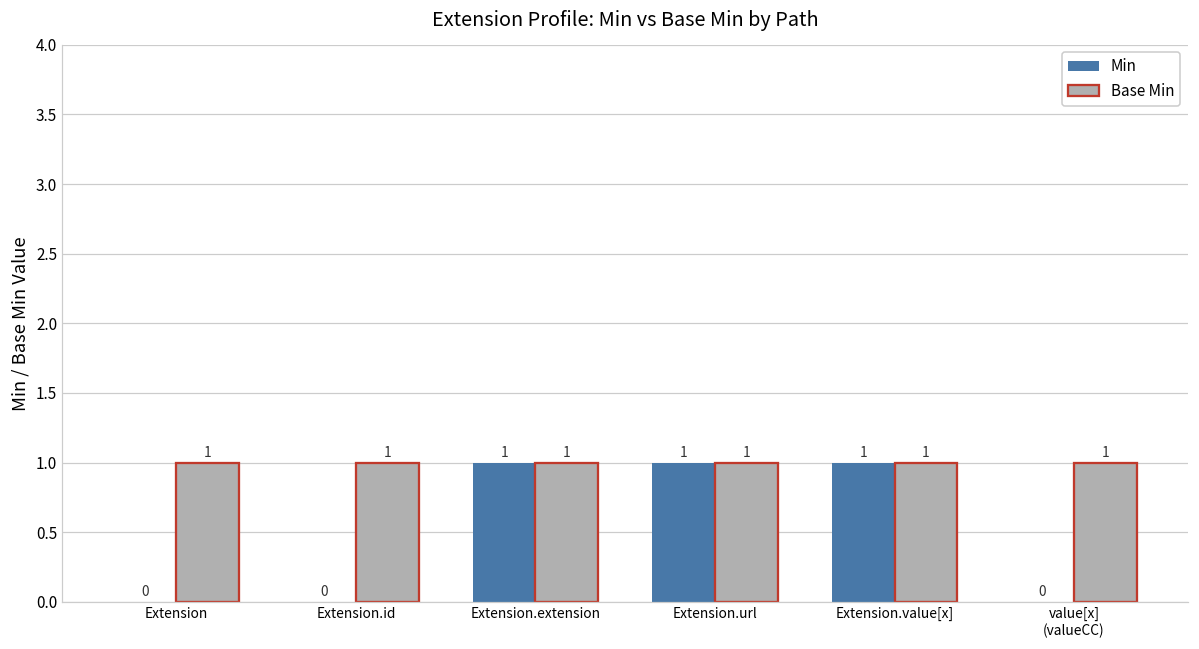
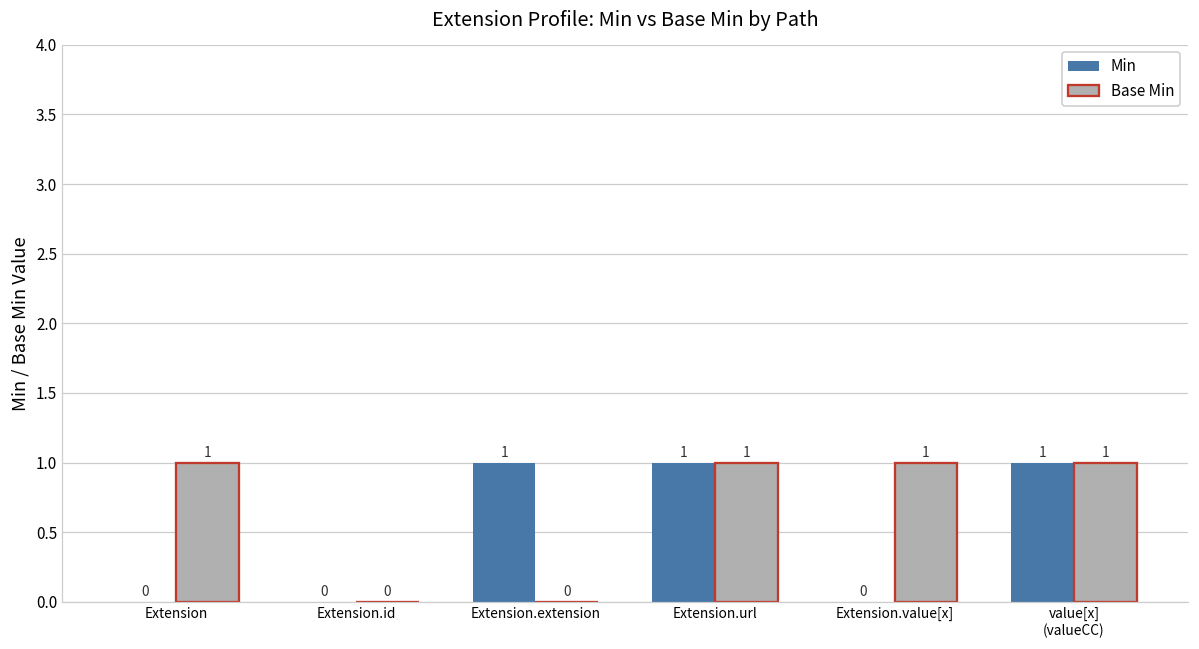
  {
    "Min": {
      "Extension": 0,
      "Extension.id": 0,
      "Extension.extension": 1,
      "Extension.url": 1,
-     "Extension.value[x]": 1,
-     "value[x] (valueCC)": 0
+     "Extension.value[x]": 0,
+     "value[x] (valueCC)": 1
    },
    "Base Min": {
      "Extension": 1,
-     "Extension.id": 1,
-     "Extension.extension": 1,
+     "Extension.id": 0,
+     "Extension.extension": 0,
      "Extension.url": 1,
      "Extension.value[x]": 1,
      "value[x] (valueCC)": 1
    }
  }
